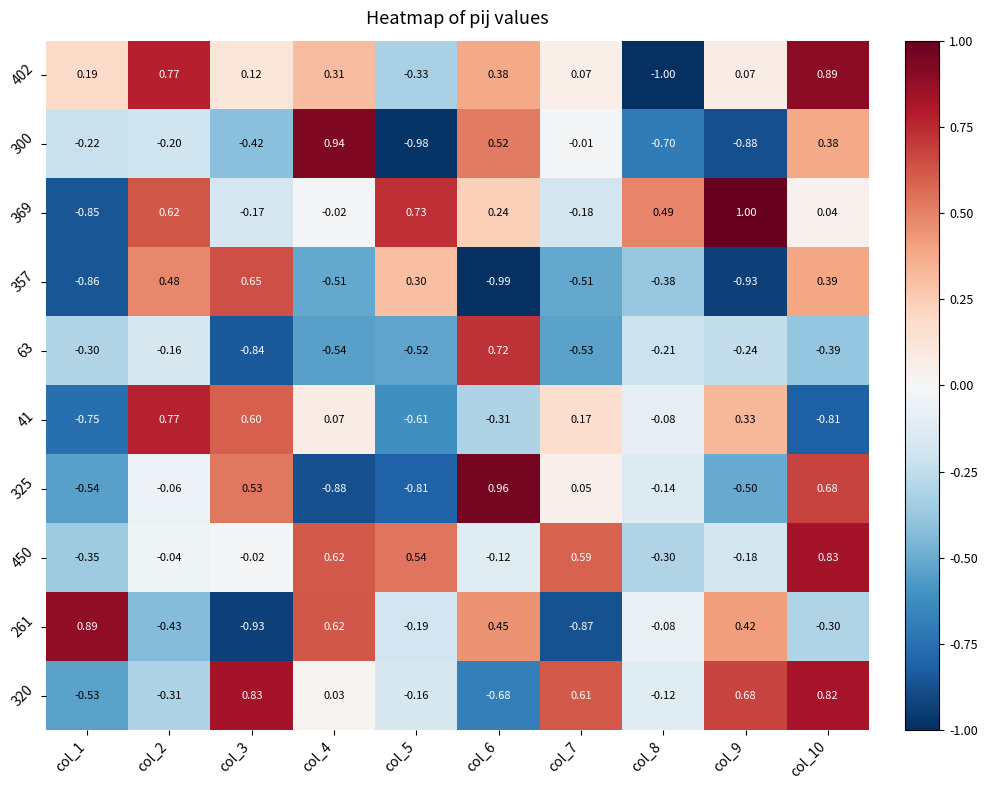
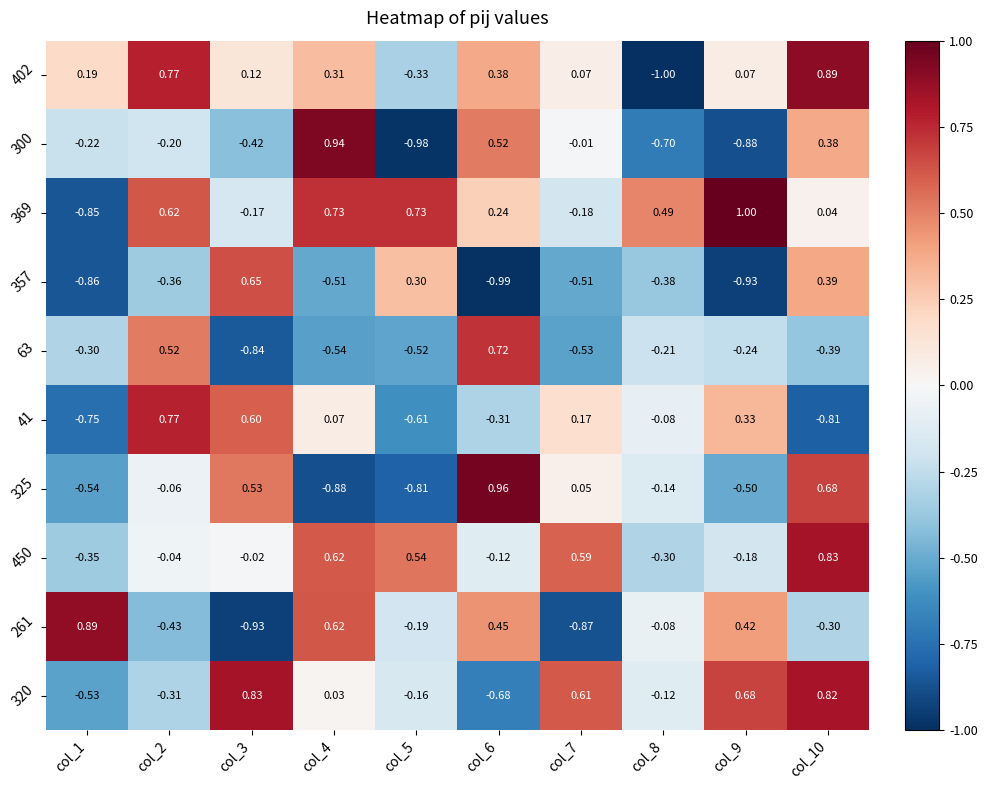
  {
    "402": {
      "col_1": 0.19,
      "col_2": 0.77,
      "col_3": 0.12,
      "col_4": 0.31,
      "col_5": -0.33,
      "col_6": 0.38,
      "col_7": 0.07,
      "col_8": -1.00,
      "col_9": 0.07,
      "col_10": 0.89
    },
    "300": {
      "col_1": -0.22,
      "col_2": -0.20,
      "col_3": -0.42,
      "col_4": 0.94,
      "col_5": -0.98,
      "col_6": 0.52,
      "col_7": -0.01,
      "col_8": -0.70,
      "col_9": -0.88,
      "col_10": 0.38
    },
    "369": {
      "col_1": -0.85,
      "col_2": 0.62,
      "col_3": -0.17,
-     "col_4": -0.02,
+     "col_4": 0.73,
      "col_5": 0.73,
      "col_6": 0.24,
      "col_7": -0.18,
      "col_8": 0.49,
      "col_9": 1.00,
      "col_10": 0.04
    },
    "357": {
      "col_1": -0.86,
-     "col_2": 0.48,
+     "col_2": -0.36,
      "col_3": 0.65,
      "col_4": -0.51,
      "col_5": 0.30,
      "col_6": -0.99,
      "col_7": -0.51,
      "col_8": -0.38,
      "col_9": -0.93,
      "col_10": 0.39
    },
    "63": {
      "col_1": -0.30,
-     "col_2": -0.16,
+     "col_2": 0.52,
      "col_3": -0.84,
      "col_4": -0.54,
      "col_5": -0.52,
      "col_6": 0.72,
      "col_7": -0.53,
      "col_8": -0.21,
      "col_9": -0.24,
      "col_10": -0.39
    },
    "41": {
      "col_1": -0.75,
      "col_2": 0.77,
      "col_3": 0.60,
      "col_4": 0.07,
      "col_5": -0.61,
      "col_6": -0.31,
      "col_7": 0.17,
      "col_8": -0.08,
      "col_9": 0.33,
      "col_10": -0.81
    },
    "325": {
      "col_1": -0.54,
      "col_2": -0.06,
      "col_3": 0.53,
      "col_4": -0.88,
      "col_5": -0.81,
      "col_6": 0.96,
      "col_7": 0.05,
      "col_8": -0.14,
      "col_9": -0.50,
      "col_10": 0.68
    },
    "450": {
      "col_1": -0.35,
      "col_2": -0.04,
      "col_3": -0.02,
      "col_4": 0.62,
      "col_5": 0.54,
      "col_6": -0.12,
      "col_7": 0.59,
      "col_8": -0.30,
      "col_9": -0.18,
      "col_10": 0.83
    },
    "261": {
      "col_1": 0.89,
      "col_2": -0.43,
      "col_3": -0.93,
      "col_4": 0.62,
      "col_5": -0.19,
      "col_6": 0.45,
      "col_7": -0.87,
      "col_8": -0.08,
      "col_9": 0.42,
      "col_10": -0.30
    },
    "320": {
      "col_1": -0.53,
      "col_2": -0.31,
      "col_3": 0.83,
      "col_4": 0.03,
      "col_5": -0.16,
      "col_6": -0.68,
      "col_7": 0.61,
      "col_8": -0.12,
      "col_9": 0.68,
      "col_10": 0.82
    }
  }
